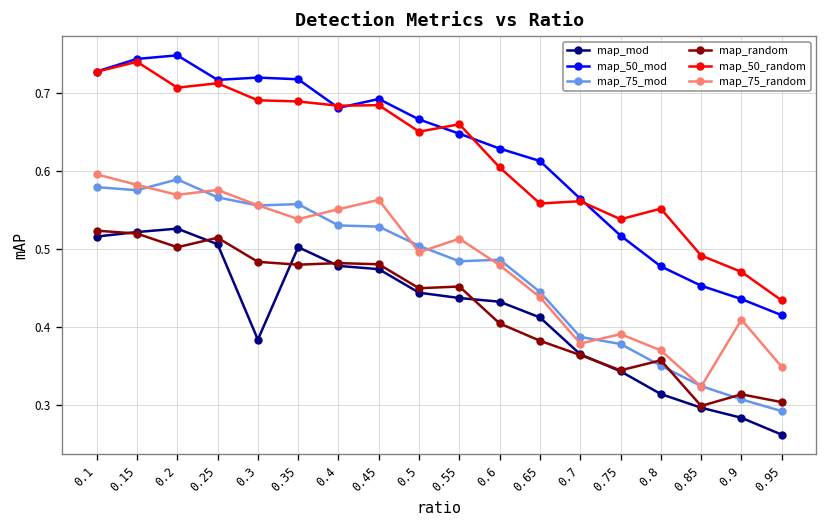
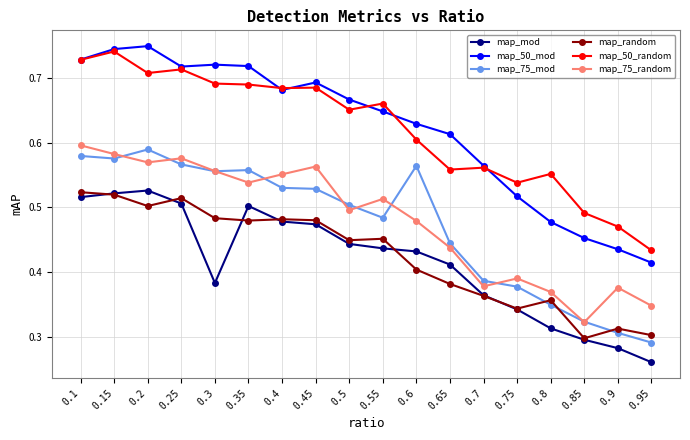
  {
    "map_mod": {
      "0.1": 0.52,
      "0.2": 0.53,
      "0.25": 0.51,
      "0.3": 0.38,
      "0.35": 0.50,
      "0.45": 0.47,
      "0.5": 0.44,
      "0.55": 0.44,
      "0.6": 0.43,
      "0.65": 0.41,
      "0.8": 0.31,
      "0.9": 0.28,
      "0.95": 0.26
    },
    "map_50_mod": {
      "0.2": 0.75,
      "0.25": 0.72,
      "0.3": 0.72,
      "0.35": 0.72,
      "0.45": 0.69,
      "0.5": 0.67,
      "0.55": 0.65,
      "0.6": 0.63,
      "0.65": 0.61,
      "0.75": 0.52,
      "0.8": 0.48,
      "0.85": 0.45,
      "0.9": 0.44,
      "0.95": 0.41
    },
    "map_75_mod": {
      "0.1": 0.58,
      "0.15": 0.58,
      "0.2": 0.59,
      "0.25": 0.57,
      "0.35": 0.56,
      "0.4": 0.53,
      "0.45": 0.53,
      "0.5": 0.50,
      "0.55": 0.48,
-     "0.6": 0.49,
+     "0.6": 0.56,
      "0.65": 0.44,
      "0.7": 0.39,
      "0.75": 0.38,
      "0.8": 0.35,
      "0.9": 0.31,
      "0.95": 0.29
    },
    "map_random": {
      "0.1": 0.52,
      "0.2": 0.50,
      "0.25": 0.51,
      "0.3": 0.48,
      "0.35": 0.48,
      "0.45": 0.48,
      "0.5": 0.45,
      "0.55": 0.45,
      "0.6": 0.40,
      "0.65": 0.38,
      "0.8": 0.36,
      "0.9": 0.31,
      "0.95": 0.30
    },
    "map_50_random": {
      "0.2": 0.71,
      "0.25": 0.71,
      "0.3": 0.69,
      "0.35": 0.69,
      "0.45": 0.68,
      "0.5": 0.65,
      "0.55": 0.66,
      "0.6": 0.60,
      "0.65": 0.56,
      "0.75": 0.54,
      "0.8": 0.55,
      "0.85": 0.49,
      "0.9": 0.47,
      "0.95": 0.43
    },
    "map_75_random": {
      "0.1": 0.60,
      "0.15": 0.58,
      "0.2": 0.57,
      "0.25": 0.58,
      "0.35": 0.54,
      "0.4": 0.55,
      "0.45": 0.56,
      "0.5": 0.50,
      "0.55": 0.51,
      "0.6": 0.48,
      "0.65": 0.44,
      "0.7": 0.38,
      "0.75": 0.39,
      "0.8": 0.37,
-     "0.9": 0.41,
+     "0.9": 0.38,
      "0.95": 0.35
    }
  }
